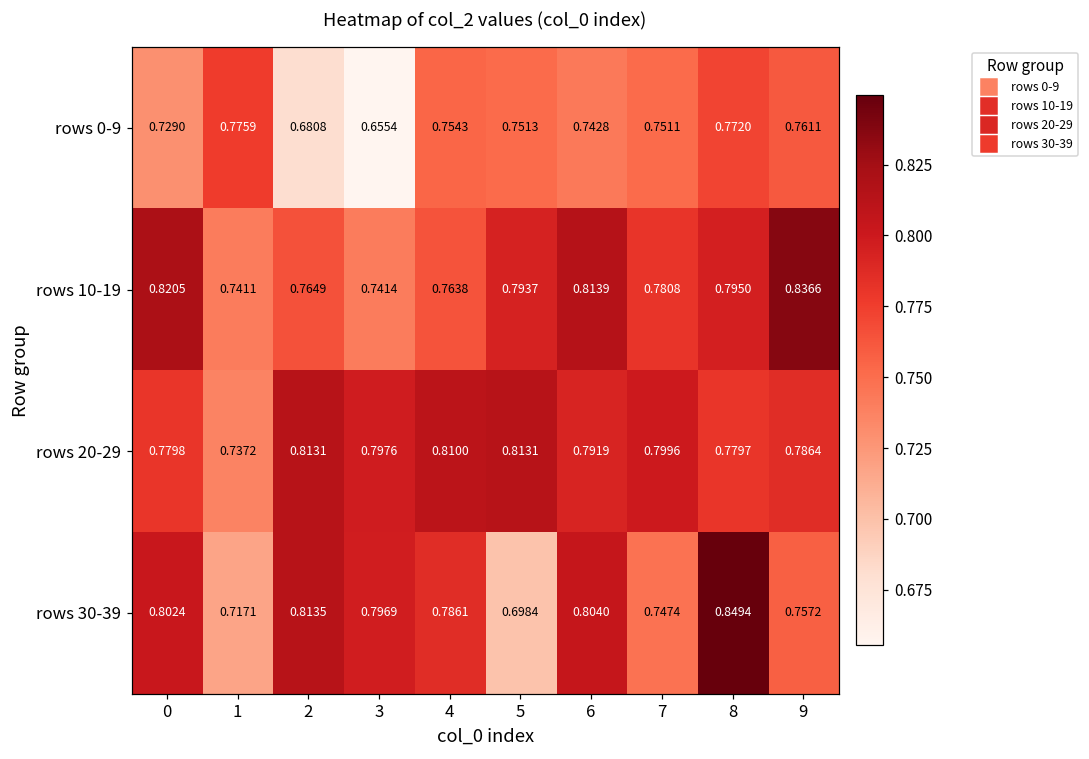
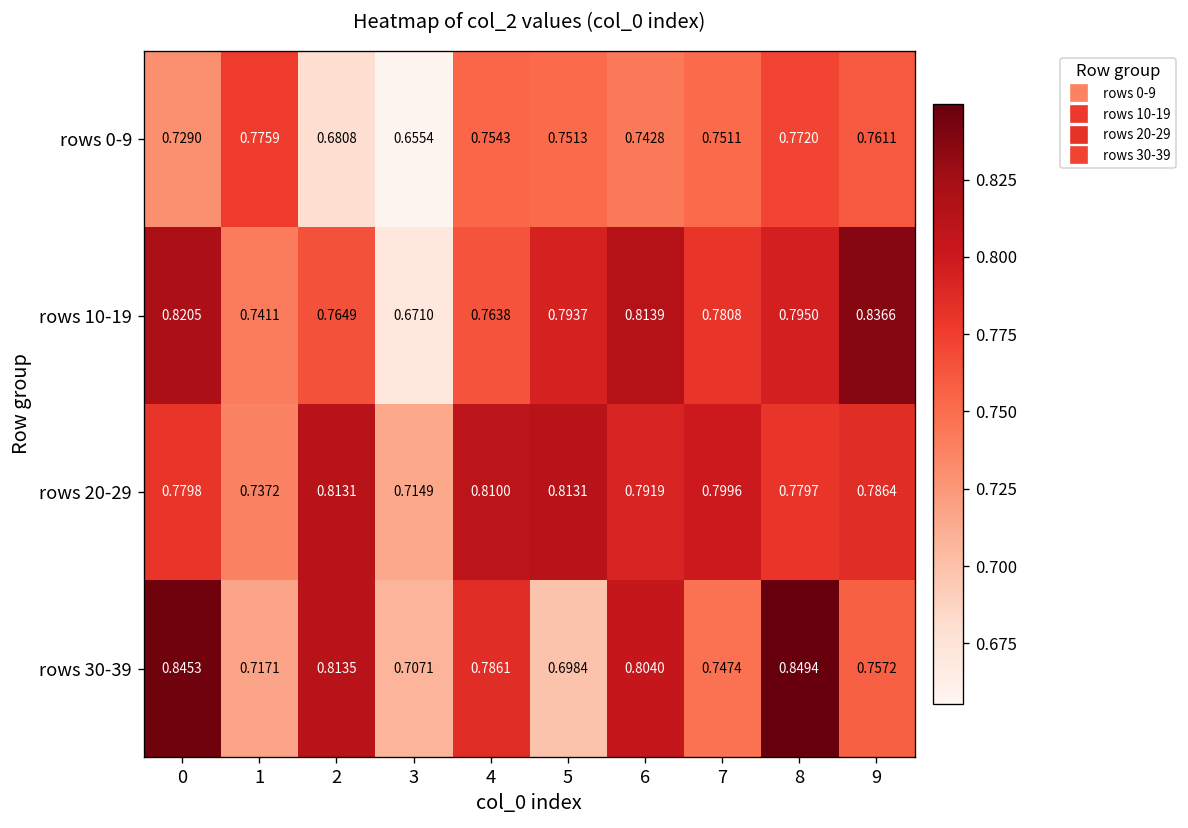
  {
    "rows 0-9": {
      "0": 0.7290,
      "1": 0.7759,
      "2": 0.6808,
      "3": 0.6554,
      "4": 0.7543,
      "5": 0.7513,
      "6": 0.7428,
      "7": 0.7511,
      "8": 0.7720,
      "9": 0.7611
    },
    "rows 10-19": {
      "0": 0.8205,
      "1": 0.7411,
      "2": 0.7649,
-     "3": 0.7414,
+     "3": 0.6710,
      "4": 0.7638,
      "5": 0.7937,
      "6": 0.8139,
      "7": 0.7808,
      "8": 0.7950,
      "9": 0.8366
    },
    "rows 20-29": {
      "0": 0.7798,
      "1": 0.7372,
      "2": 0.8131,
-     "3": 0.7976,
+     "3": 0.7149,
      "4": 0.8100,
      "5": 0.8131,
      "6": 0.7919,
      "7": 0.7996,
      "8": 0.7797,
      "9": 0.7864
    },
    "rows 30-39": {
-     "0": 0.8024,
+     "0": 0.8453,
      "1": 0.7171,
      "2": 0.8135,
-     "3": 0.7969,
+     "3": 0.7071,
      "4": 0.7861,
      "5": 0.6984,
      "6": 0.8040,
      "7": 0.7474,
      "8": 0.8494,
      "9": 0.7572
    }
  }
